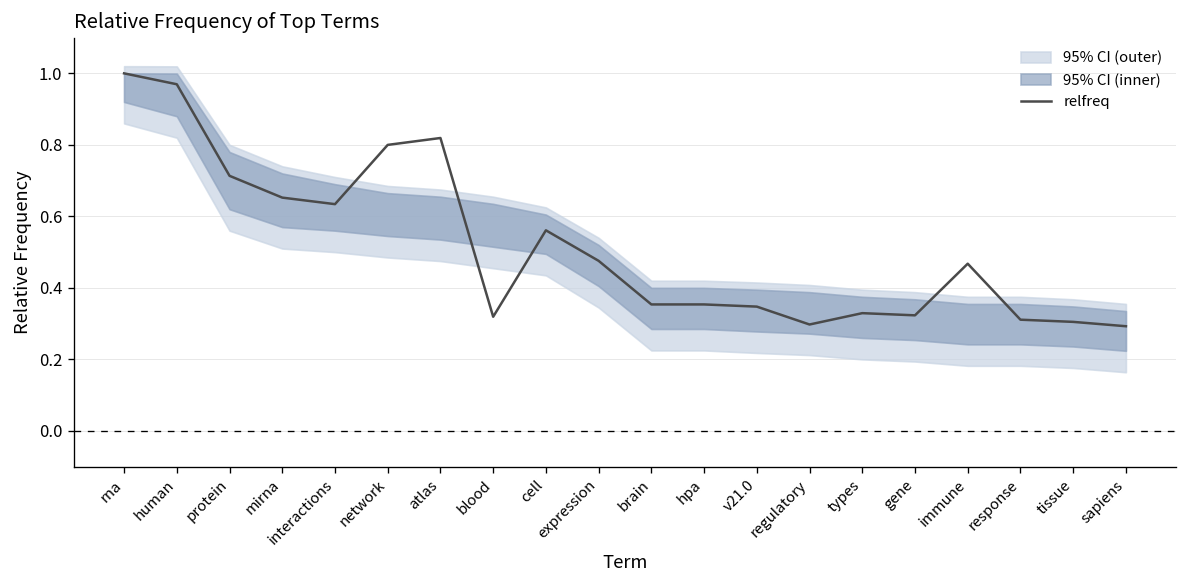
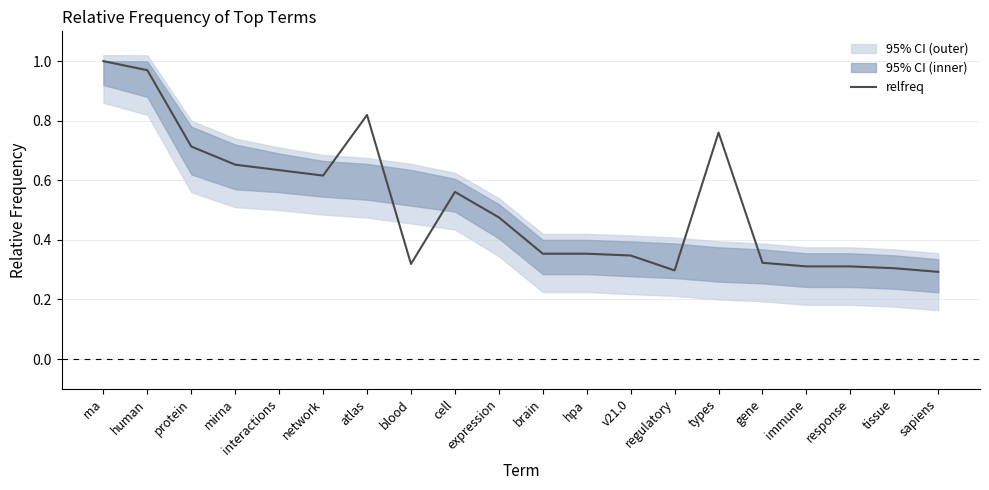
  {
    "relfreq": {
      "human": 0.97,
      "protein": 0.71,
      "mirna": 0.65,
      "interactions": 0.63,
-     "network": 0.80,
+     "network": 0.62,
      "atlas": 0.82,
      "blood": 0.32,
      "cell": 0.56,
      "expression": 0.48,
      "brain": 0.35,
      "hpa": 0.35,
      "v21.0": 0.35,
      "regulatory": 0.30,
-     "types": 0.33,
+     "types": 0.76,
      "gene": 0.32,
-     "immune": 0.47,
+     "immune": 0.31,
      "response": 0.31,
      "tissue": 0.30,
      "sapiens": 0.29
    }
  }
